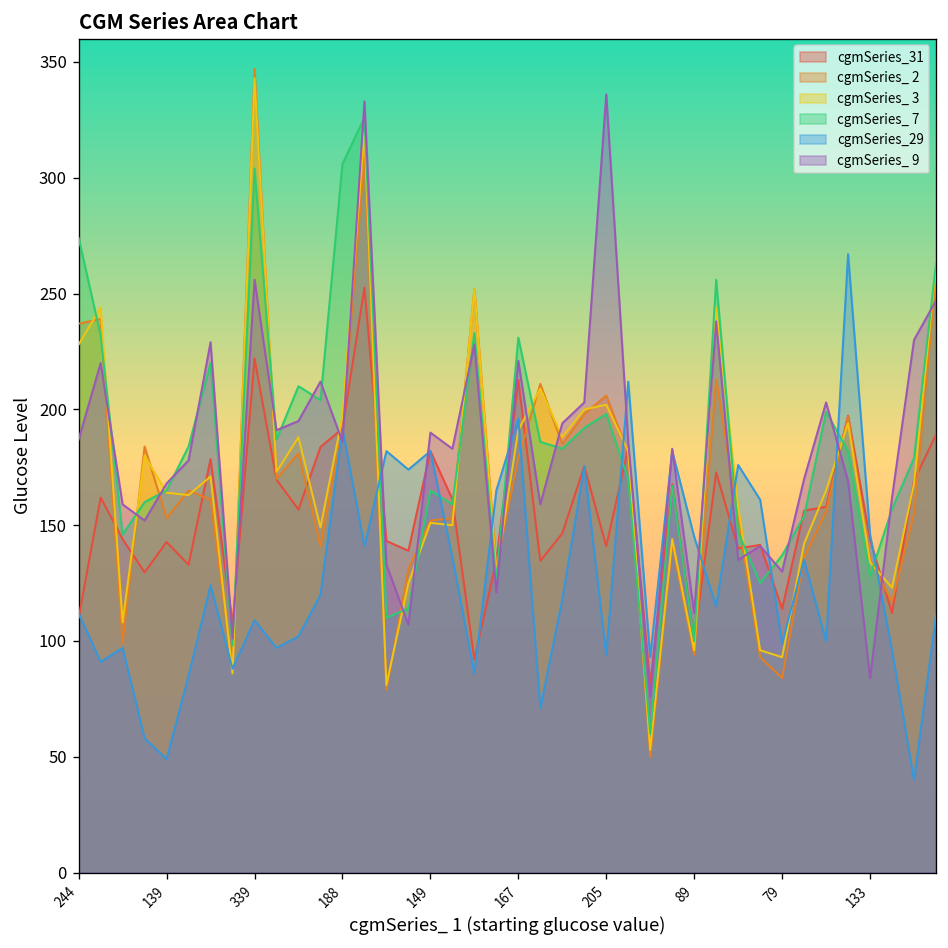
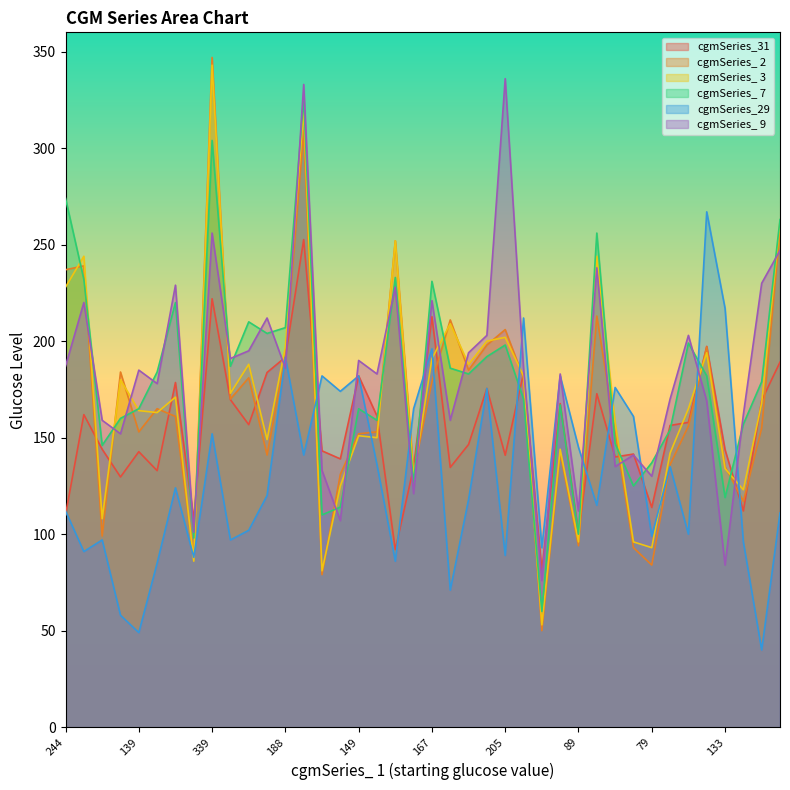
  {
    "cgmSeries_ 7": {
      "244": 274,
      "339": 304,
-     "188": 306,
+     "188": 207,
      "149": 165,
      "167": 231,
      "205": 198,
      "79": 137,
-     "133": 128
+     "133": 119
    },
    "cgmSeries_29": {
      "244": 112,
      "139": 49,
-     "339": 109,
+     "339": 152,
      "167": 196,
-     "205": 94,
+     "205": 89,
      "89": 145,
      "79": 99,
-     "133": 146
+     "133": 217
    },
    "cgmSeries_ 9": {
      "244": 187,
-     "139": 168,
+     "139": 185,
      "339": 256,
      "188": 186,
      "149": 190,
      "167": 221,
      "205": 336,
      "89": 112,
      "79": 130,
      "133": 84
    }
  }
